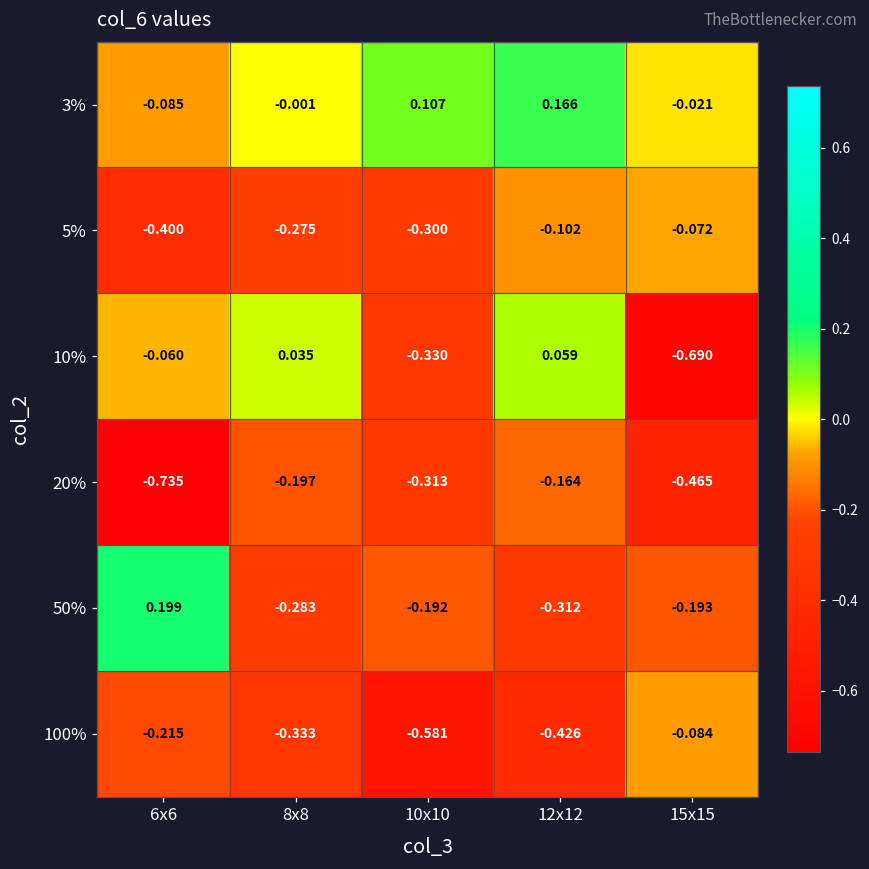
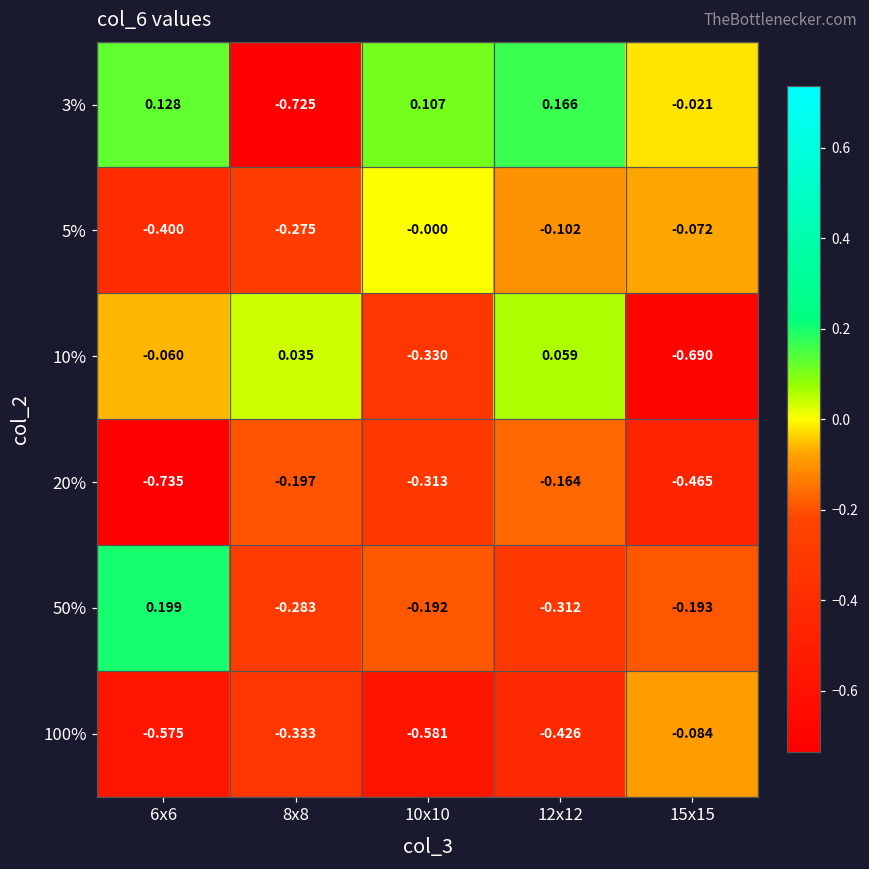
  {
    "3%": {
-     "6x6": -0.085,
-     "8x8": -0.001,
+     "6x6": 0.128,
+     "8x8": -0.725,
      "10x10": 0.107,
      "12x12": 0.166,
      "15x15": -0.021
    },
    "5%": {
      "6x6": -0.400,
      "8x8": -0.275,
-     "10x10": -0.300,
+     "10x10": -0.000,
      "12x12": -0.102,
      "15x15": -0.072
    },
    "10%": {
      "6x6": -0.060,
      "8x8": 0.035,
      "10x10": -0.330,
      "12x12": 0.059,
      "15x15": -0.690
    },
    "20%": {
      "6x6": -0.735,
      "8x8": -0.197,
      "10x10": -0.313,
      "12x12": -0.164,
      "15x15": -0.465
    },
    "50%": {
      "6x6": 0.199,
      "8x8": -0.283,
      "10x10": -0.192,
      "12x12": -0.312,
      "15x15": -0.193
    },
    "100%": {
-     "6x6": -0.215,
+     "6x6": -0.575,
      "8x8": -0.333,
      "10x10": -0.581,
      "12x12": -0.426,
      "15x15": -0.084
    }
  }
